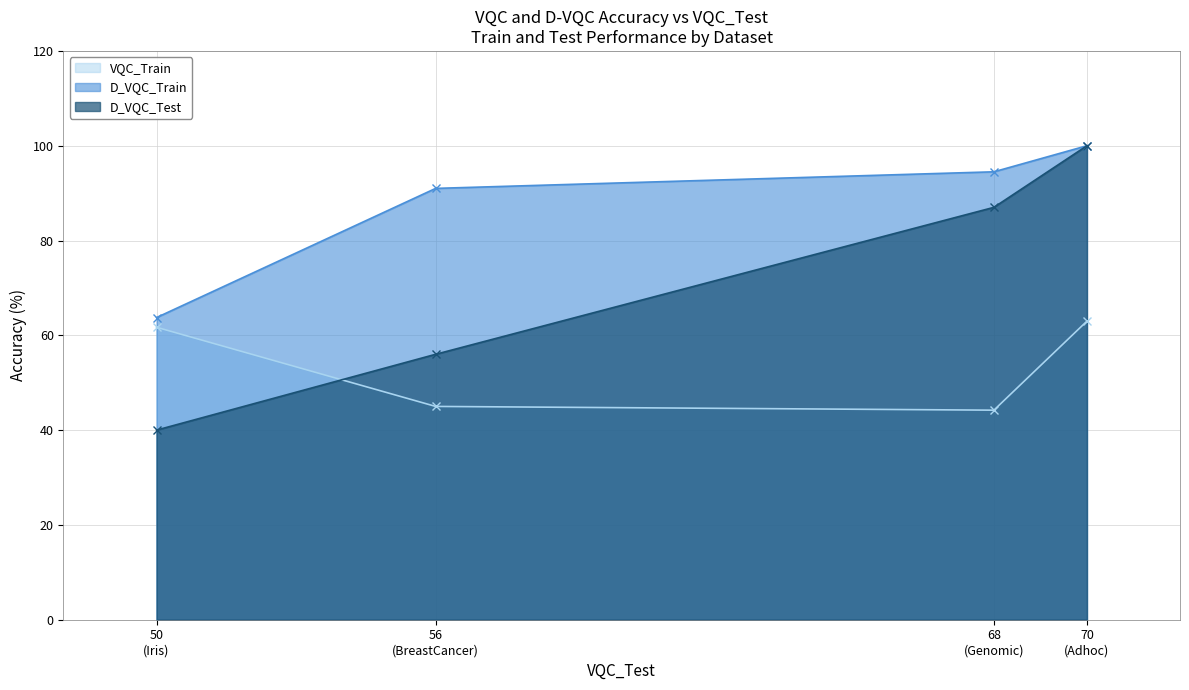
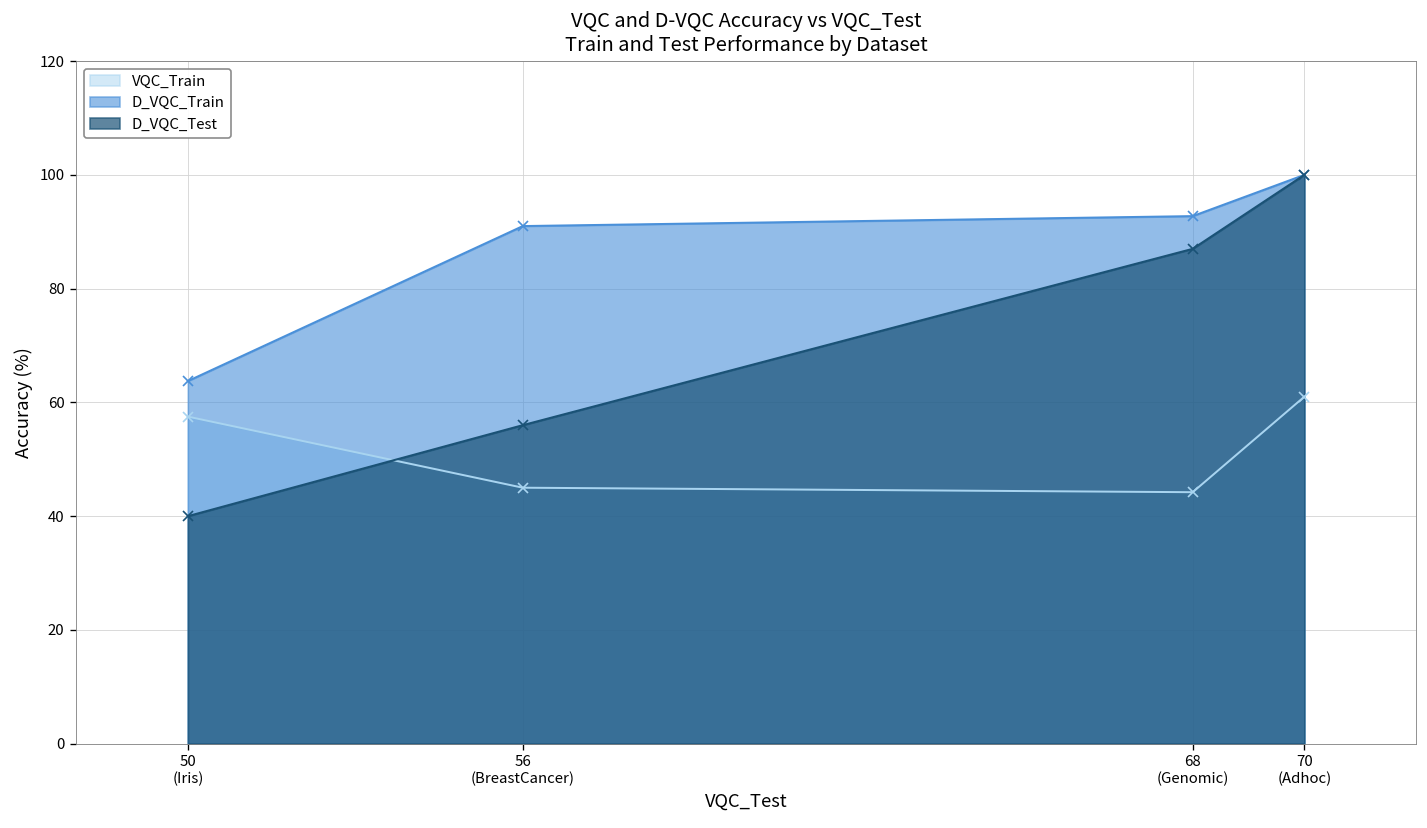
  {
    "VQC_Train": {
-     "50 (Iris)": 62,
+     "50 (Iris)": 58,
      "56 (BreastCancer)": 45,
      "68 (Genomic)": 44,
-     "70 (Adhoc)": 63
+     "70 (Adhoc)": 61
    },
    "D_VQC_Train": {
      "50 (Iris)": 64,
      "56 (BreastCancer)": 91,
-     "68 (Genomic)": 95
+     "68 (Genomic)": 93
    },
    "D_VQC_Test": {
      "50 (Iris)": 40,
      "56 (BreastCancer)": 56,
      "68 (Genomic)": 87
    }
  }
